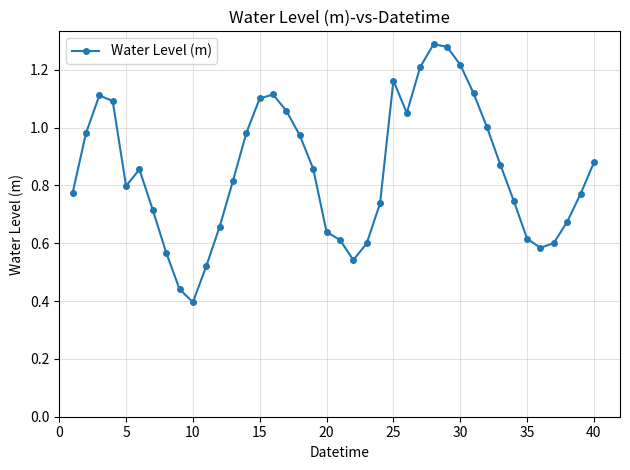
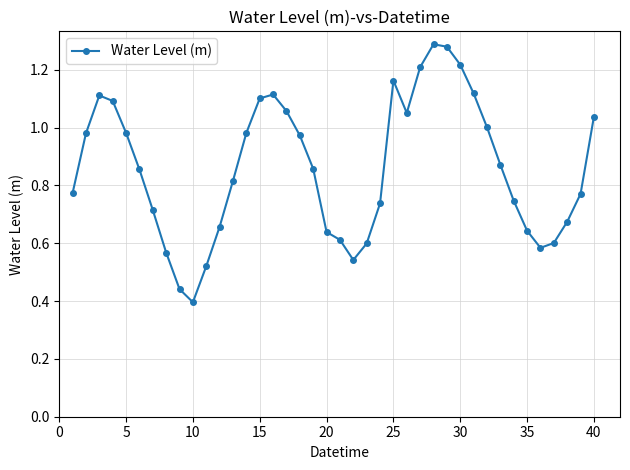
  {
-   "5": 0.80,
+   "5": 0.98,
    "10": 0.40,
    "15": 1.10,
    "20": 0.64,
    "25": 1.16,
    "30": 1.22,
-   "35": 0.62,
-   "40": 0.88
+   "35": 0.64,
+   "40": 1.04
  }
